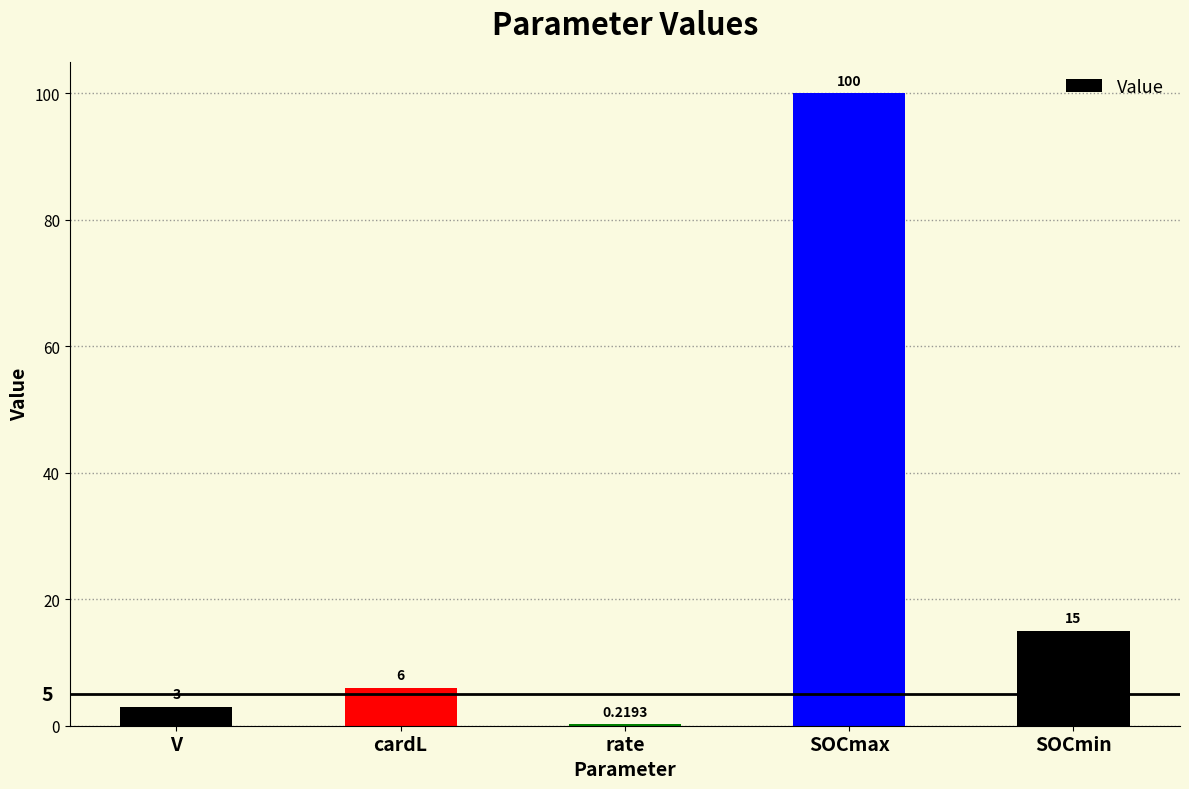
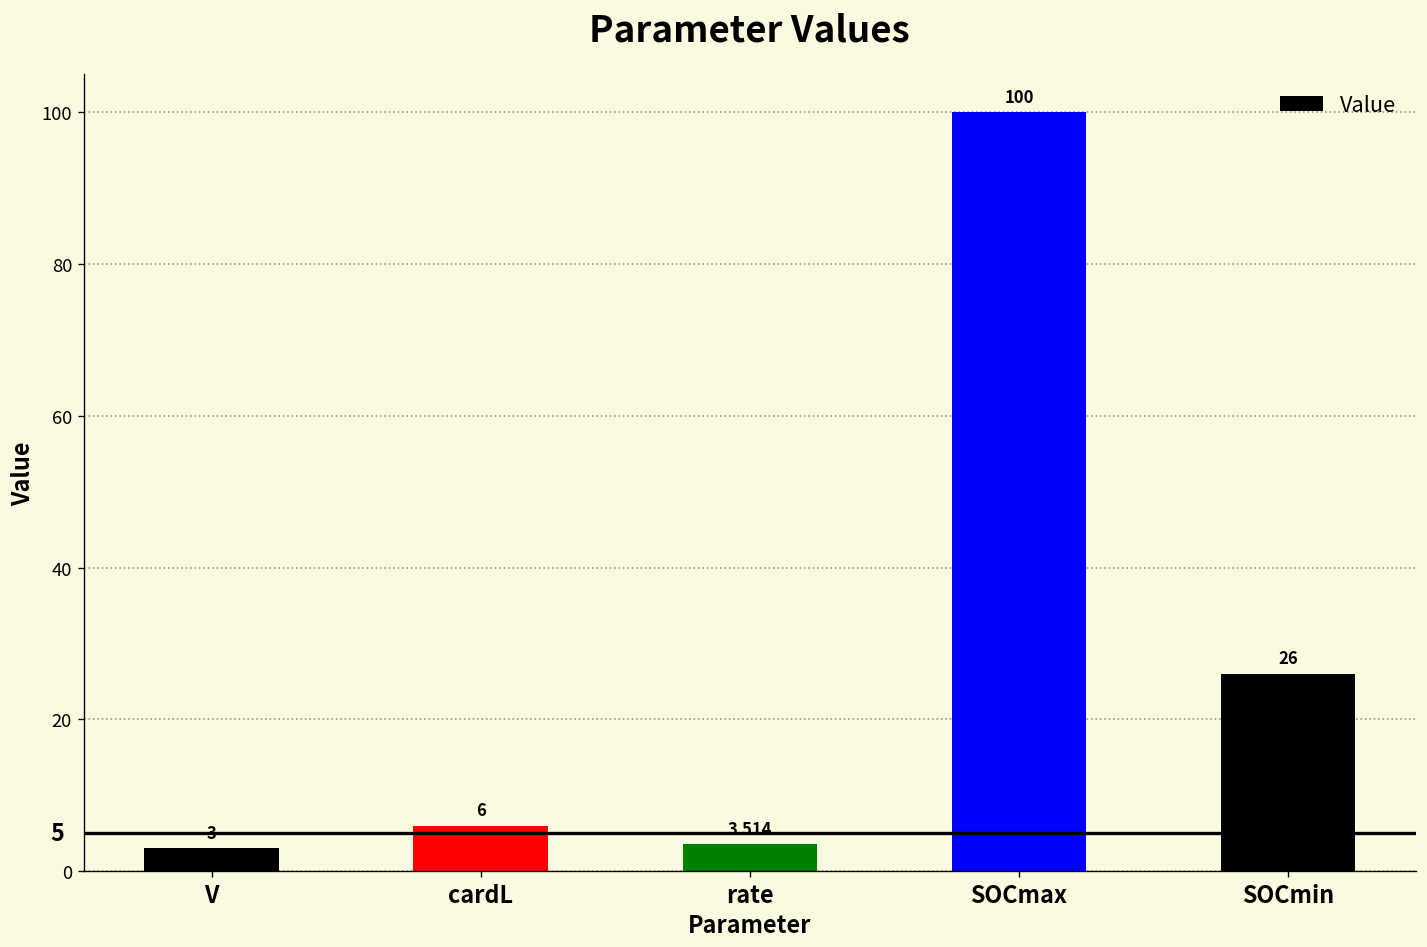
  {
    "V": 3,
    "cardL": 6,
-   "rate": 0.2193,
+   "rate": 3.514,
    "SOCmax": 100,
-   "SOCmin": 15
+   "SOCmin": 26
  }
